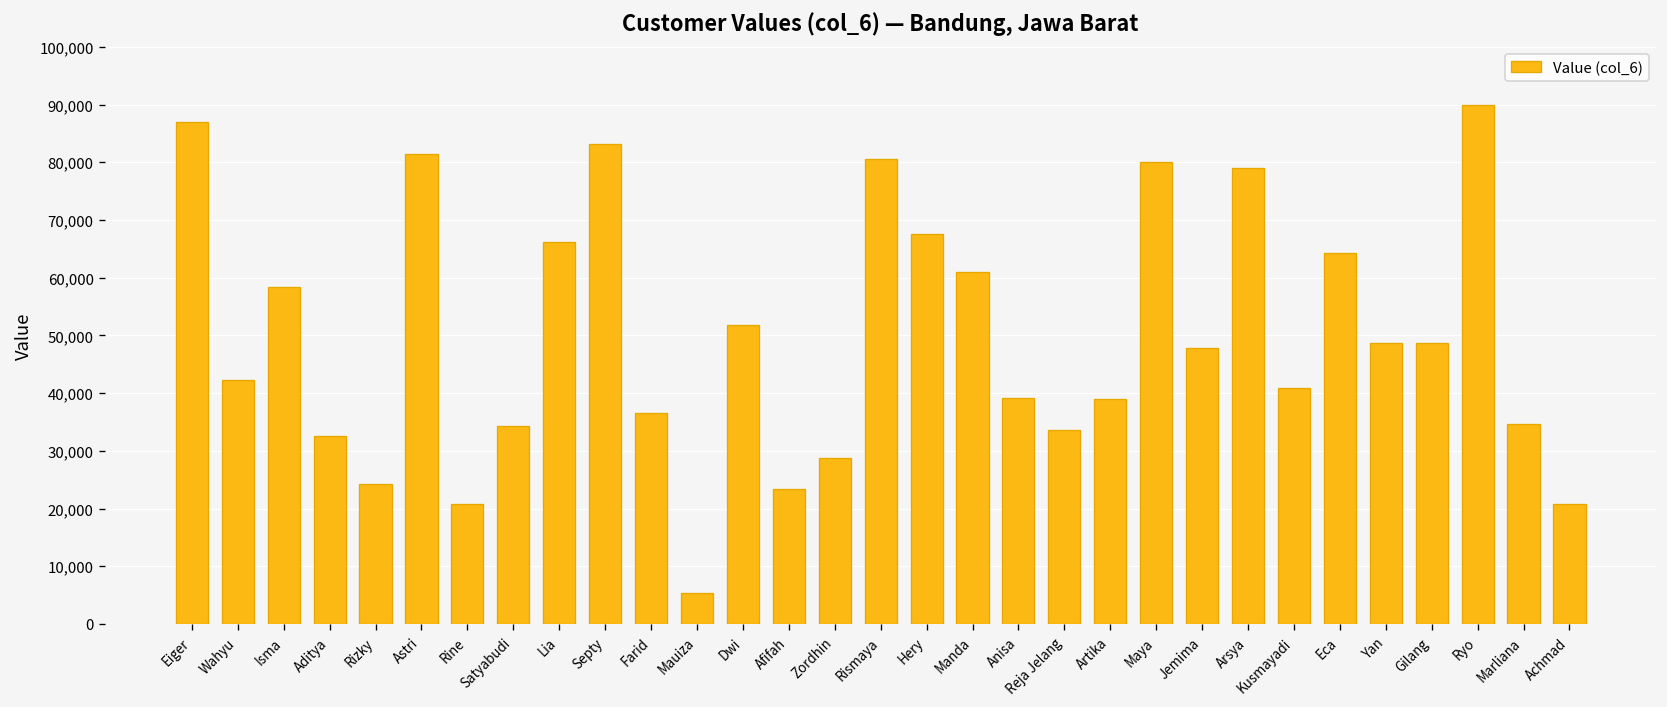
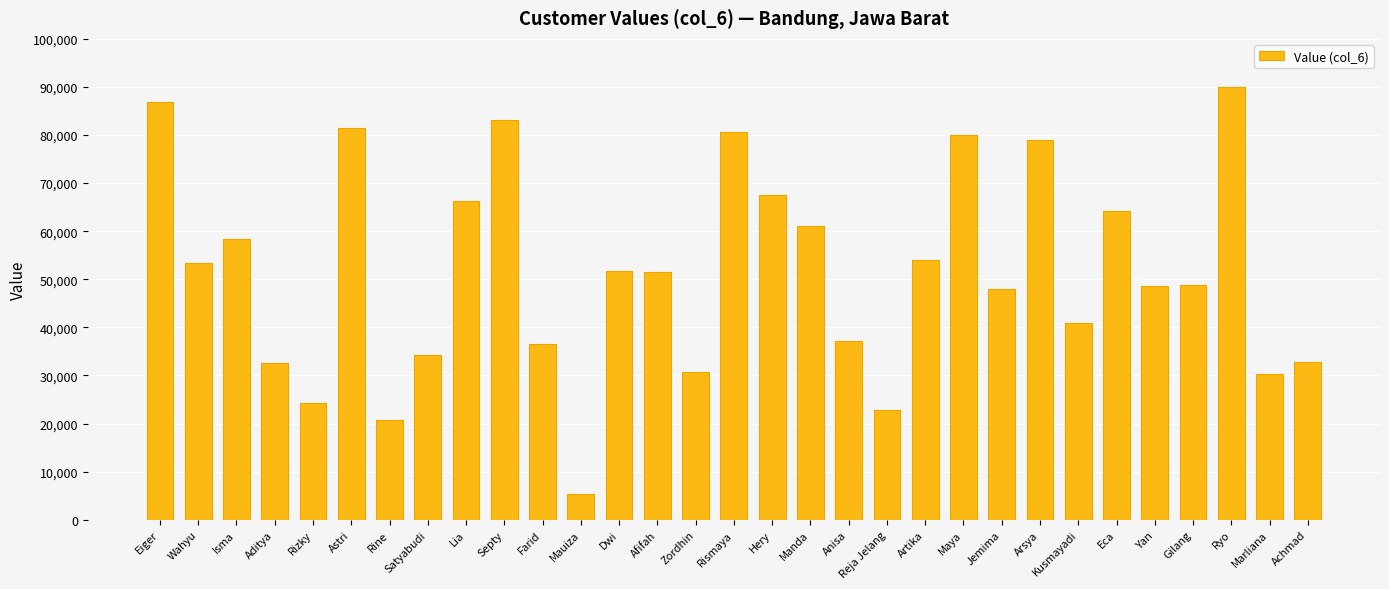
  {
    "Eiger": "87,000",
-   "Wahyu": "42,000",
+   "Wahyu": "53,000",
    "Isma": "58,000",
    "Aditya": "33,000",
    "Rizky": "24,000",
    "Astri": "81,000",
    "Rine": "21,000",
    "Satyabudi": "34,000",
    "Lia": "66,000",
    "Septy": "83,000",
    "Farid": "37,000",
    "Mauiza": "5,000",
    "Dwi": "52,000",
-   "Afifah": "23,000",
-   "Zordhin": "29,000",
+   "Afifah": "52,000",
+   "Zordhin": "31,000",
    "Rismaya": "81,000",
    "Hery": "68,000",
    "Manda": "61,000",
-   "Anisa": "39,000",
-   "Reja Jelang": "34,000",
-   "Artika": "39,000",
+   "Anisa": "37,000",
+   "Reja Jelang": "23,000",
+   "Artika": "54,000",
    "Maya": "80,000",
    "Jemima": "48,000",
    "Arsya": "79,000",
    "Kusmayadi": "41,000",
    "Eca": "64,000",
    "Yan": "49,000",
    "Gilang": "49,000",
    "Ryo": "90,000",
-   "Marliana": "35,000",
-   "Achmad": "21,000"
+   "Marliana": "30,000",
+   "Achmad": "33,000"
  }
